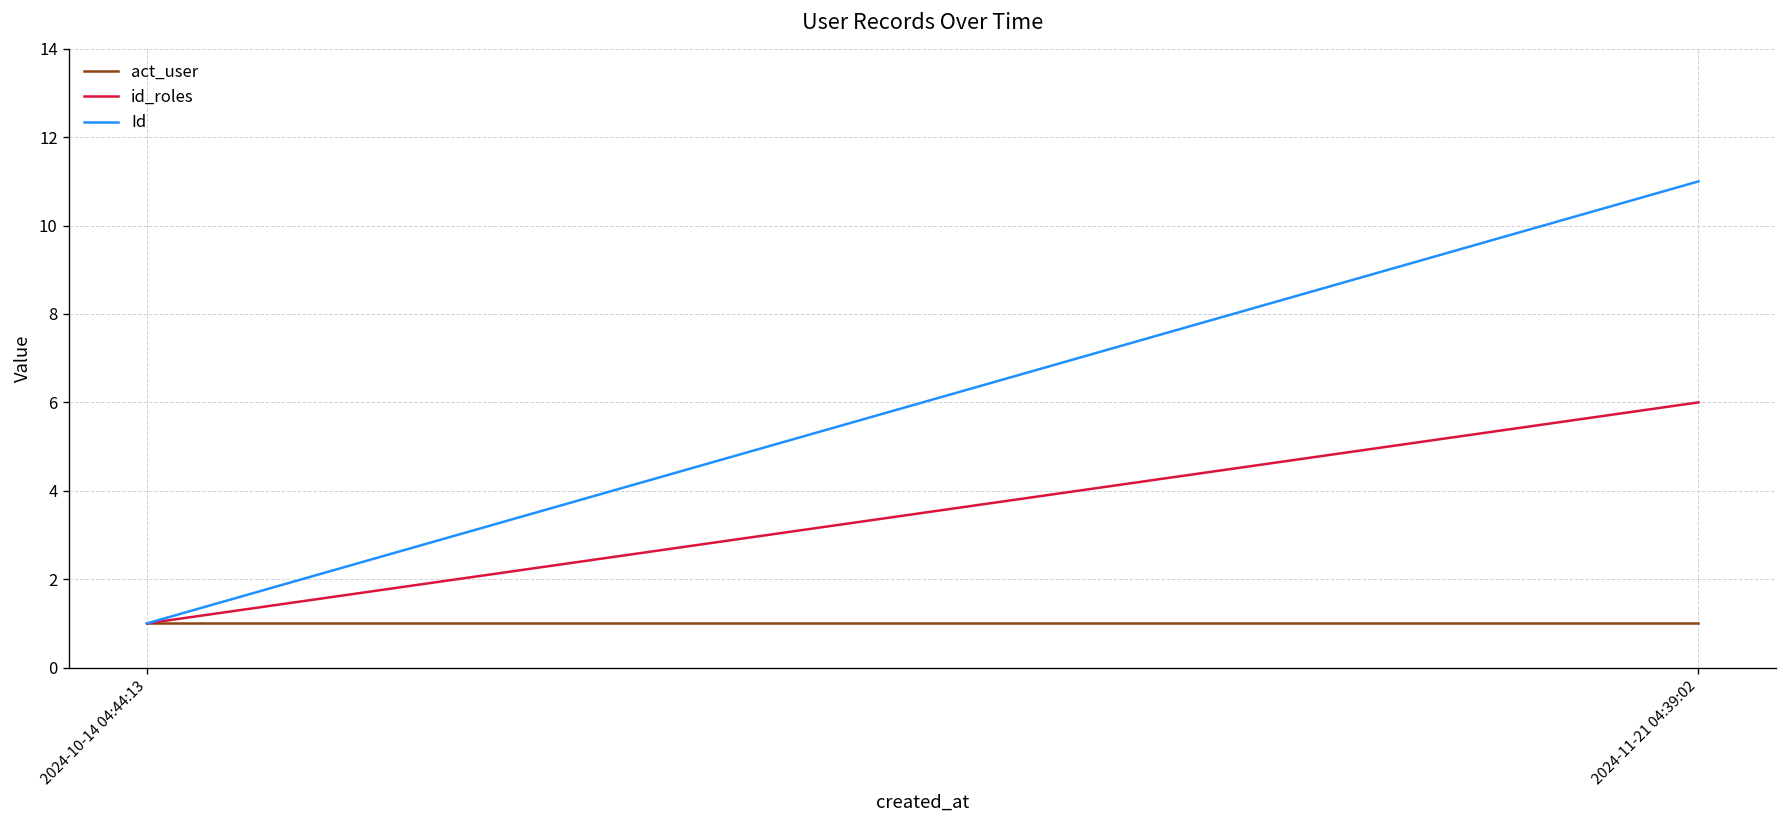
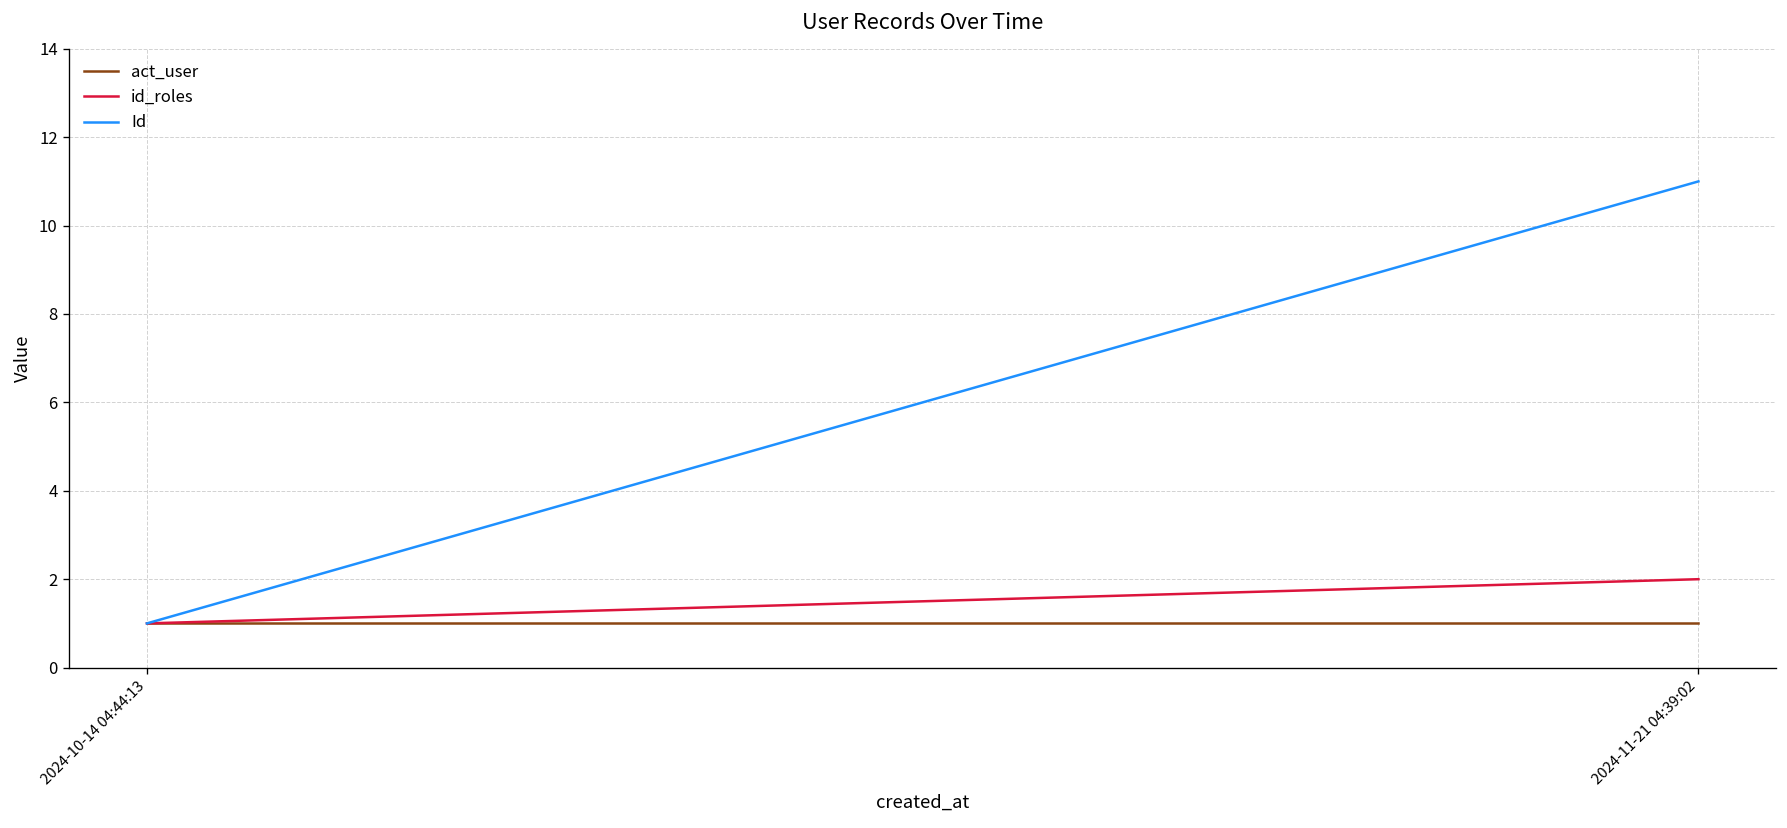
  {
    "act_user": {
      "2024-11-21 04:39:02": 1
    },
    "id_roles": {
-     "2024-11-21 04:39:02": 6
+     "2024-11-21 04:39:02": 2
    },
    "Id": {
      "2024-11-21 04:39:02": 11
    }
  }
